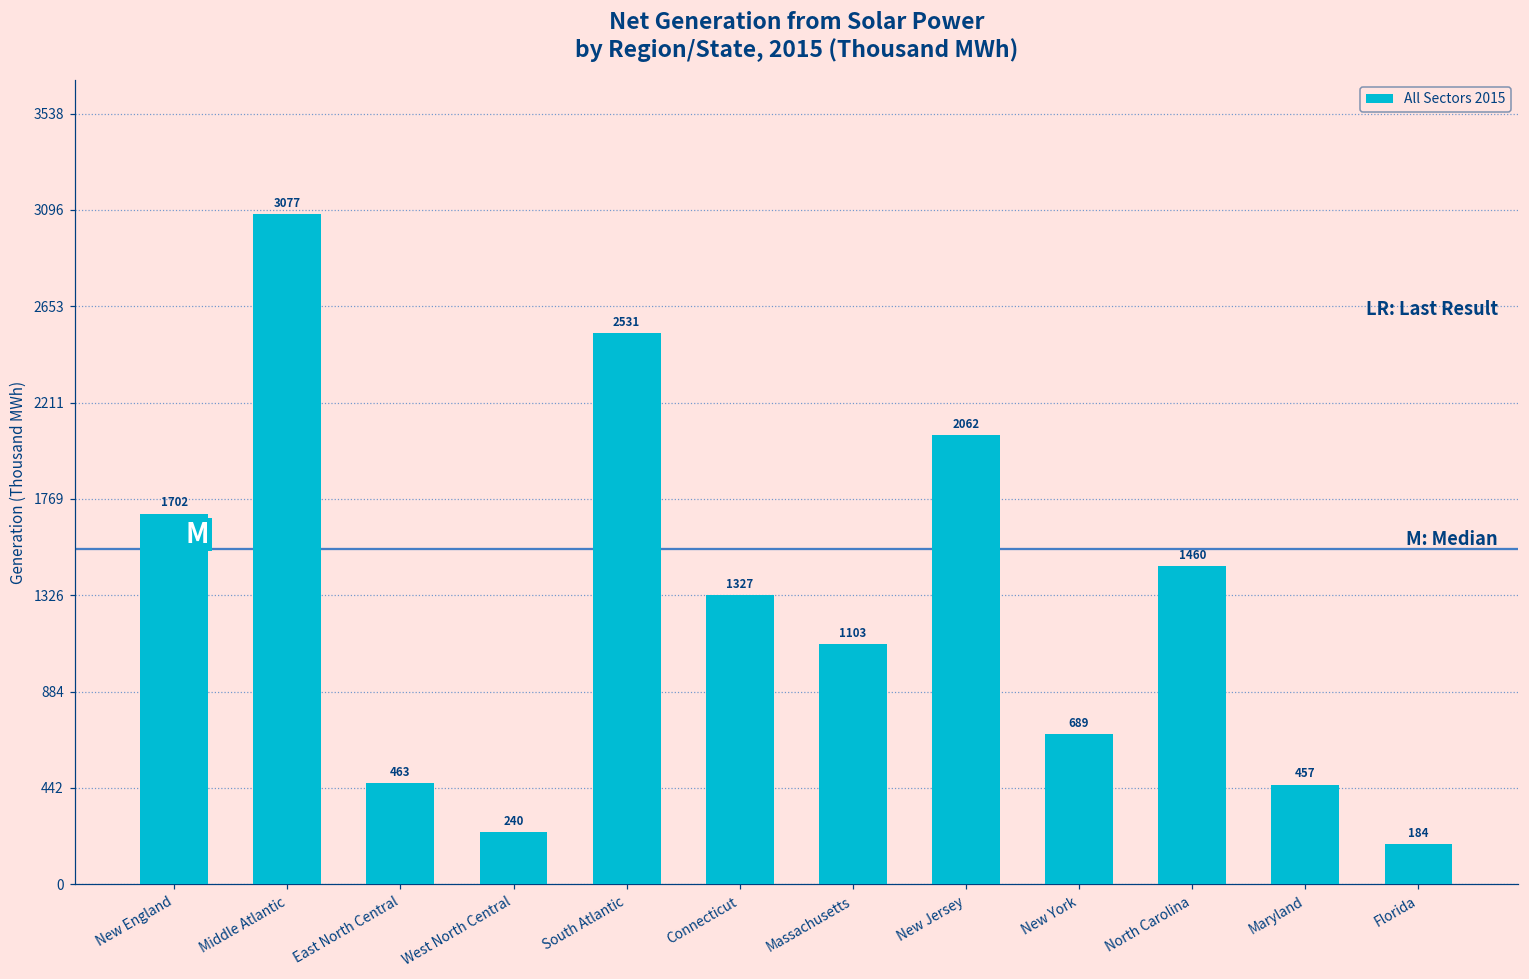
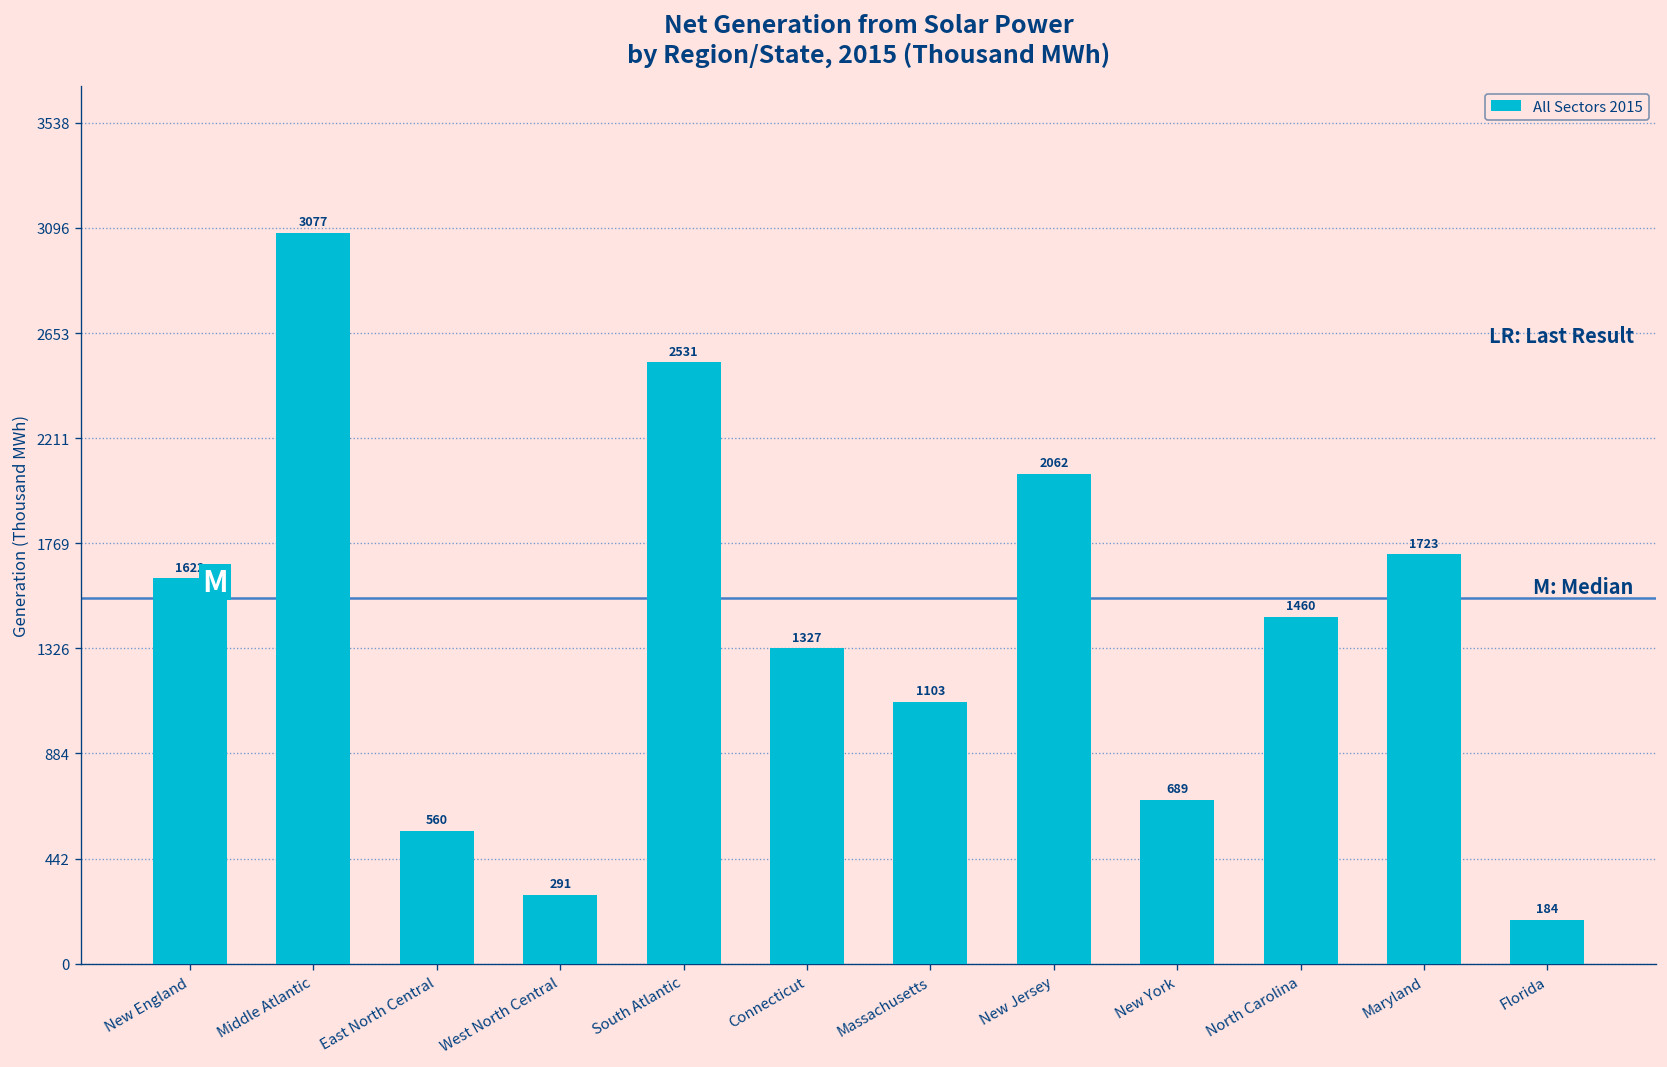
  {
-   "New England": 1702,
+   "New England": 1622,
    "Middle Atlantic": 3077,
-   "East North Central": 463,
-   "West North Central": 240,
+   "East North Central": 560,
+   "West North Central": 291,
    "South Atlantic": 2531,
    "Connecticut": 1327,
    "Massachusetts": 1103,
    "New Jersey": 2062,
    "New York": 689,
    "North Carolina": 1460,
-   "Maryland": 457,
+   "Maryland": 1723,
    "Florida": 184
  }
